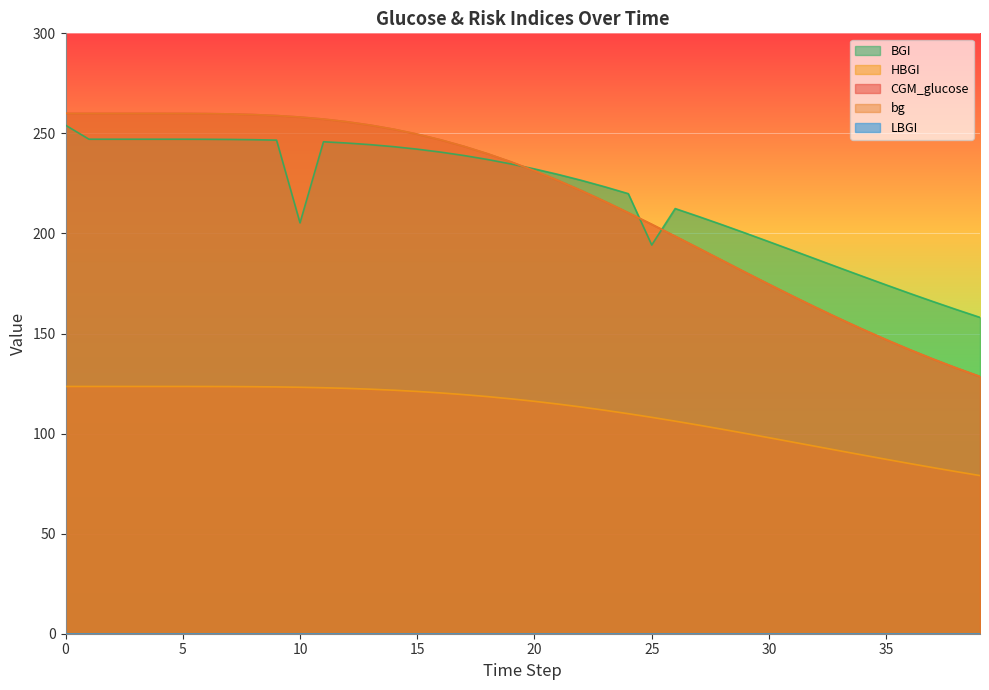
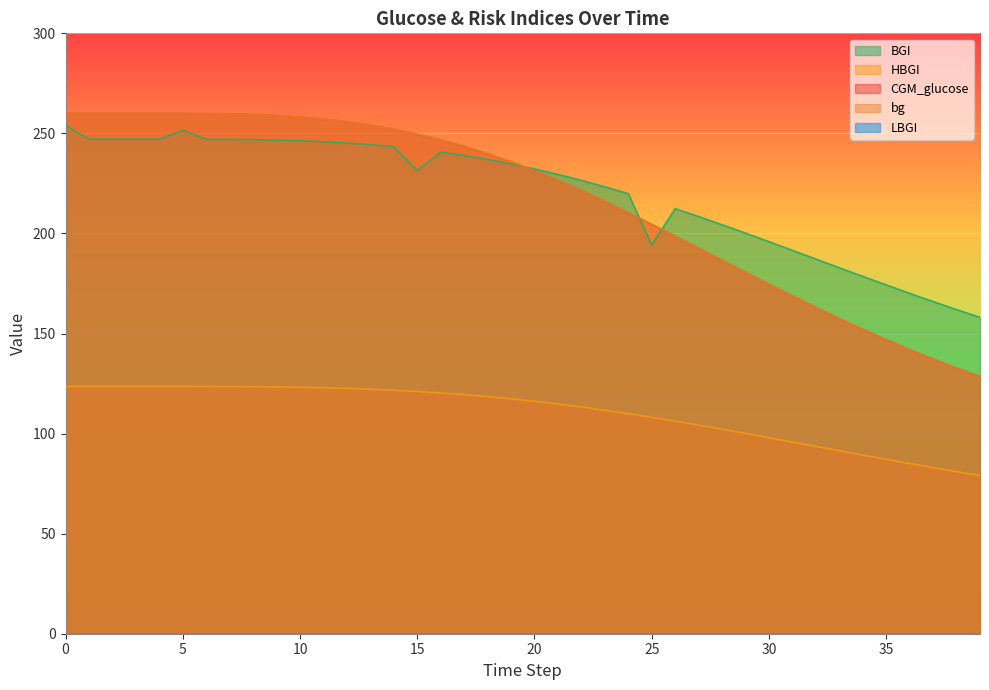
  {
    "BGI": {
      "0": 254,
-     "5": 247,
-     "10": 205,
-     "15": 242,
+     "5": 252,
+     "10": 246,
+     "15": 231,
      "25": 194,
      "30": 196,
      "35": 174
    },
    "LBGI": {
      "0": 0,
      "5": 0,
      "10": 0,
      "15": 0,
      "20": 0,
      "25": 0,
      "30": 0,
      "35": 0
    }
  }
